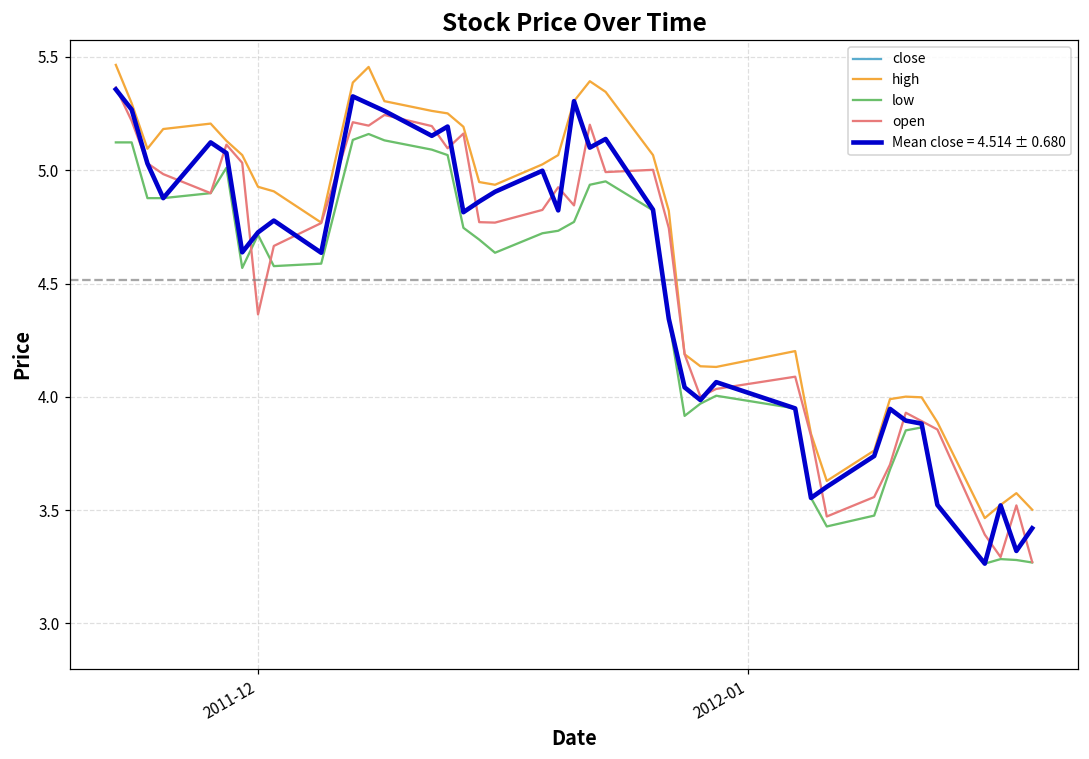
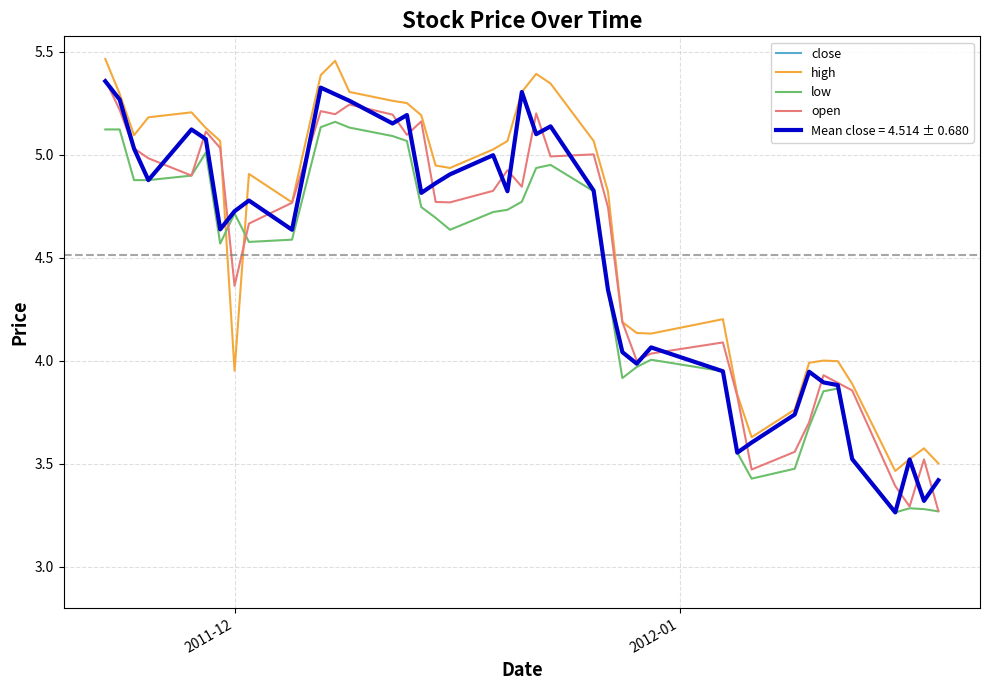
  {
    "high": {
-     "2011-12": 4.93
+     "2011-12": 3.95
    },
    "open": {
      "2011-12": 4.36
    }
  }
